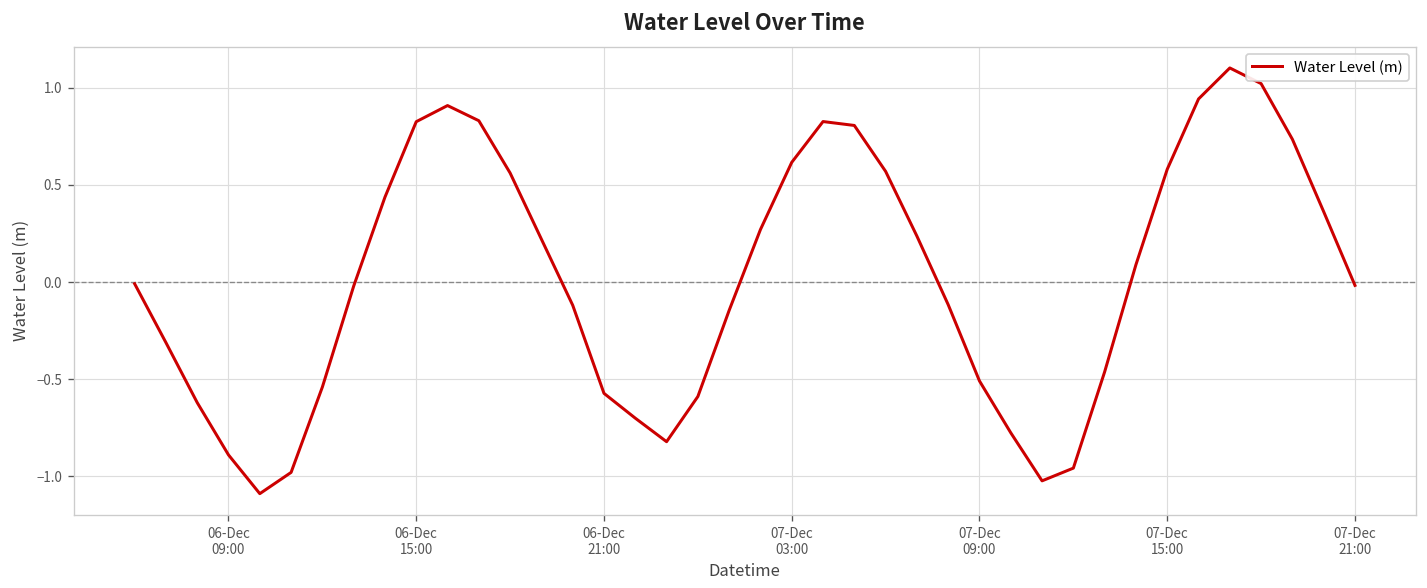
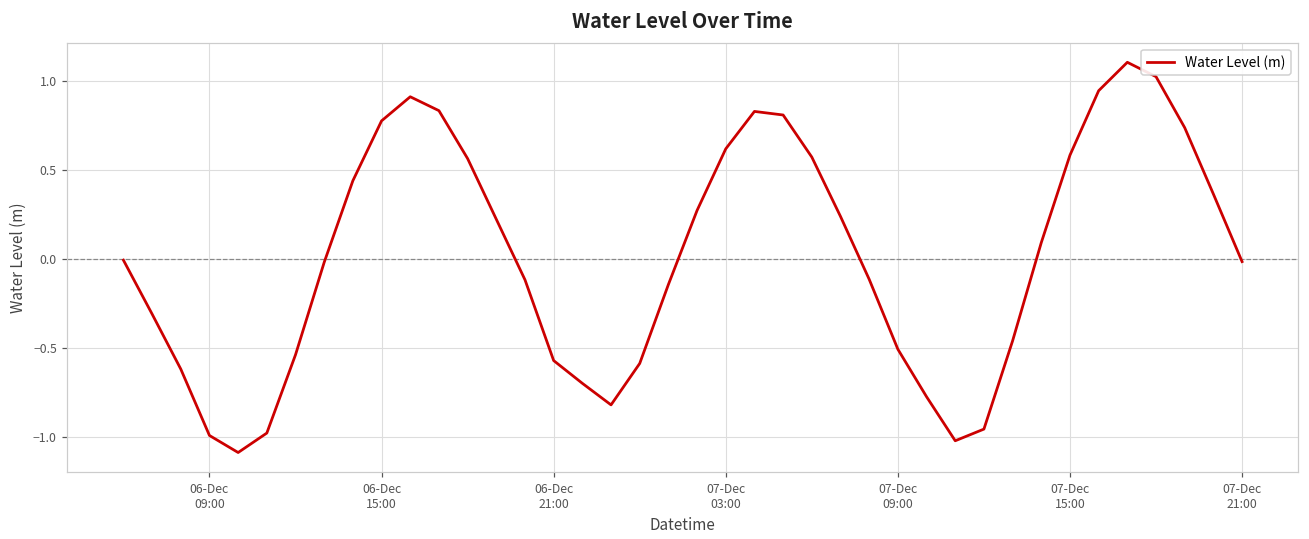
  {
-   "06-Dec 09:00": -0.89,
-   "06-Dec 15:00": 0.83,
+   "06-Dec 09:00": -0.99,
+   "06-Dec 15:00": 0.77,
    "06-Dec 21:00": -0.57,
    "07-Dec 03:00": 0.62,
    "07-Dec 09:00": -0.51,
    "07-Dec 15:00": 0.58,
    "07-Dec 21:00": -0.02
  }
